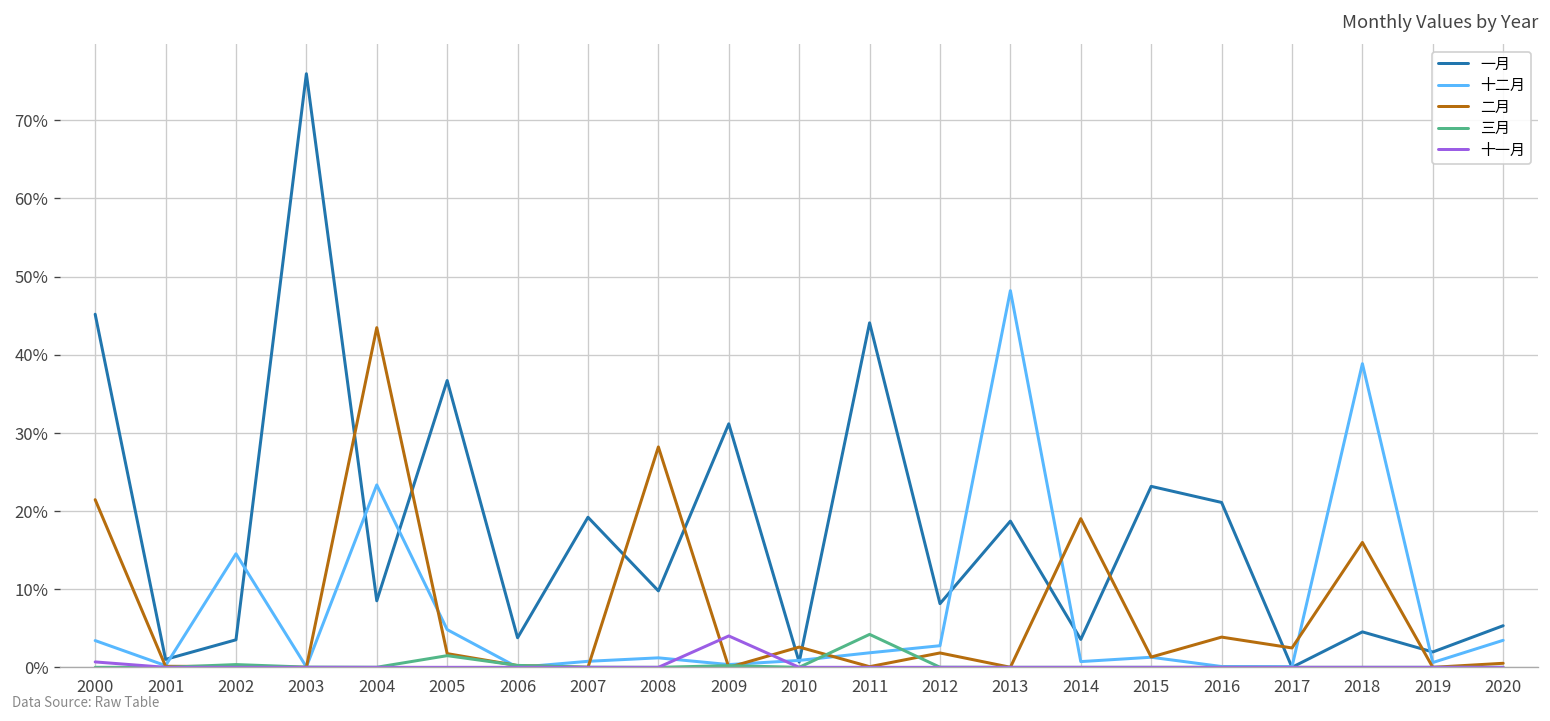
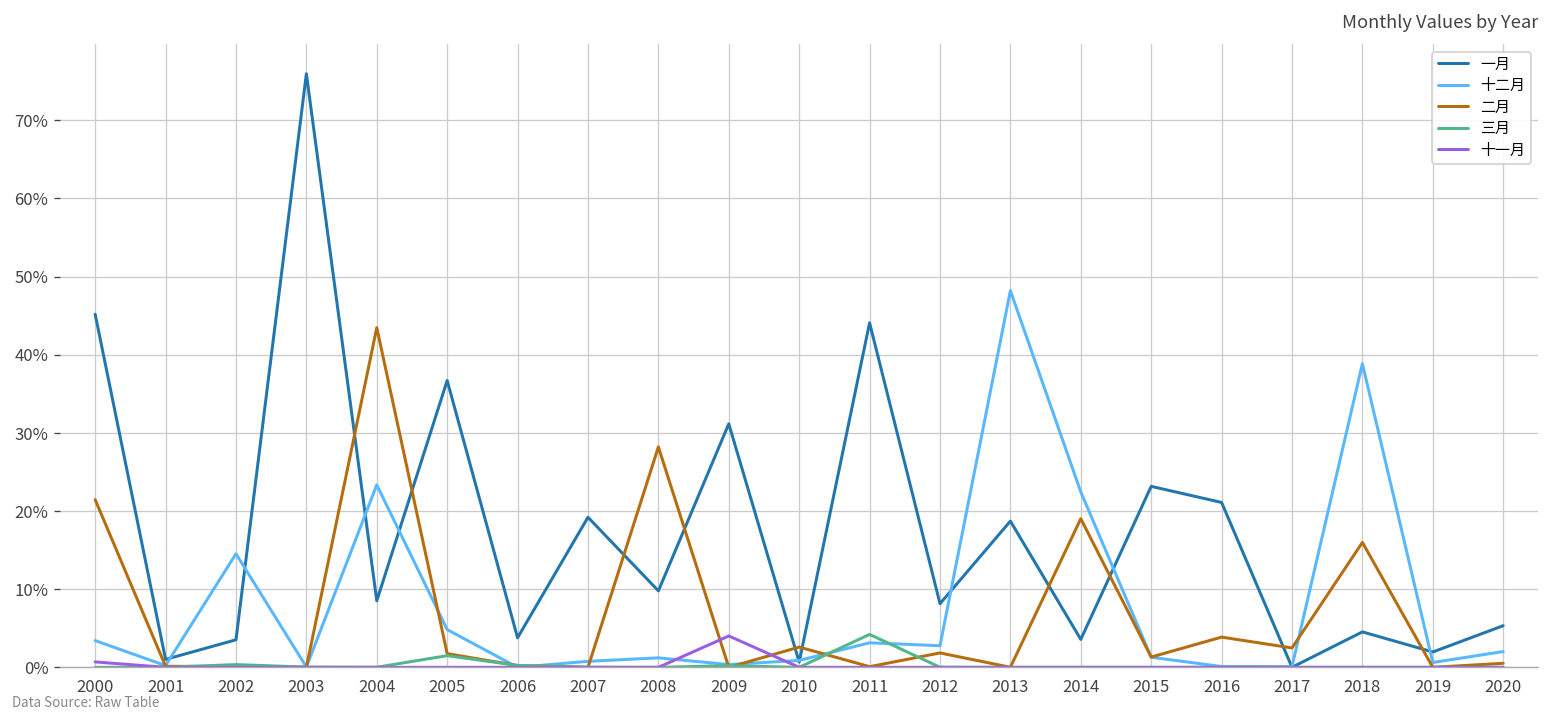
  {
    "一月": {
      "2000": "45%",
      "2001": "1%",
      "2002": "4%",
      "2003": "76%",
      "2004": "9%",
      "2005": "37%",
      "2006": "4%",
      "2007": "19%",
      "2008": "10%",
      "2009": "31%",
      "2011": "44%",
      "2012": "8%",
      "2013": "19%",
      "2014": "4%",
      "2015": "23%",
      "2016": "21%",
      "2018": "5%",
      "2019": "2%",
      "2020": "5%"
    },
    "十二月": {
      "2000": "3%",
      "2002": "15%",
      "2004": "23%",
      "2005": "5%",
      "2007": "1%",
      "2008": "1%",
-     "2011": "2%",
+     "2011": "3%",
      "2012": "3%",
      "2013": "48%",
-     "2014": "1%",
+     "2014": "22%",
      "2018": "39%",
      "2019": "1%",
-     "2020": "3%"
+     "2020": "2%"
    },
    "二月": {
      "2000": "21%",
      "2004": "43%",
      "2008": "28%",
      "2010": "3%",
      "2012": "2%",
      "2014": "19%",
      "2016": "4%",
      "2017": "2%",
      "2018": "16%",
      "2020": "1%"
    },
    "三月": {
      "2000": "0%",
      "2011": "4%"
    },
    "十一月": {
      "2000": "1%",
      "2005": "0%",
      "2009": "4%"
    }
  }
